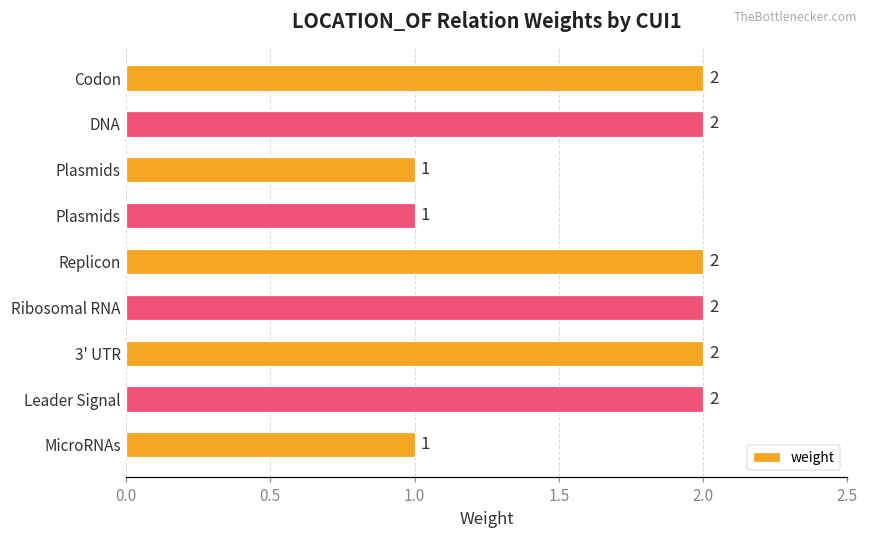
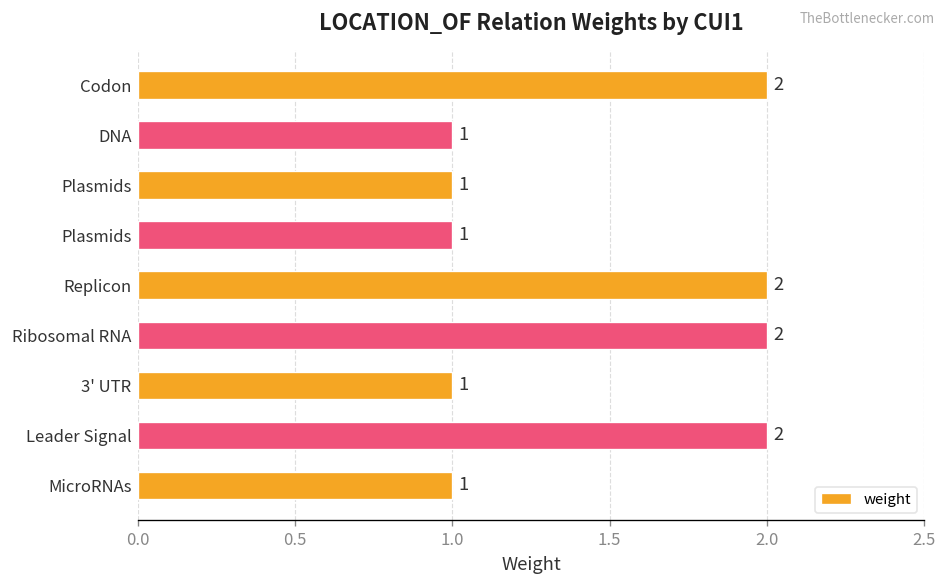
  {
    "Codon": 2,
-   "DNA": 2,
+   "DNA": 1,
    "Replicon": 2,
    "Ribosomal RNA": 2,
-   "3' UTR": 2,
+   "3' UTR": 1,
    "Leader Signal": 2,
    "MicroRNAs": 1
  }
